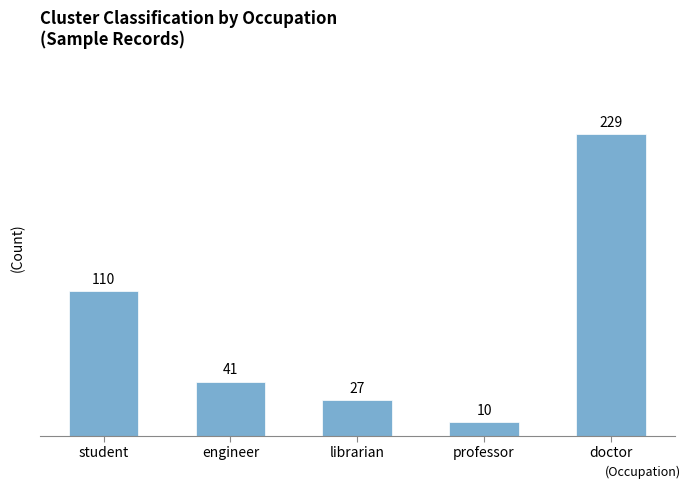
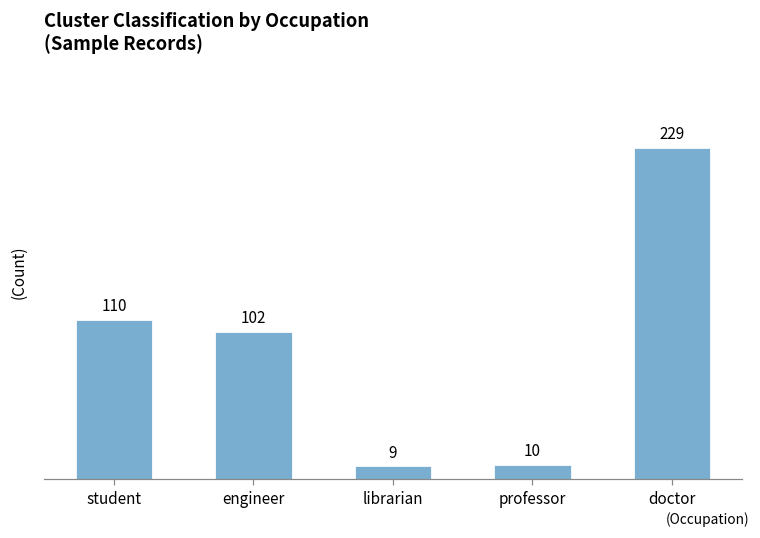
  {
    "student": 110,
-   "engineer": 41,
-   "librarian": 27,
+   "engineer": 102,
+   "librarian": 9,
    "professor": 10,
    "doctor": 229
  }
